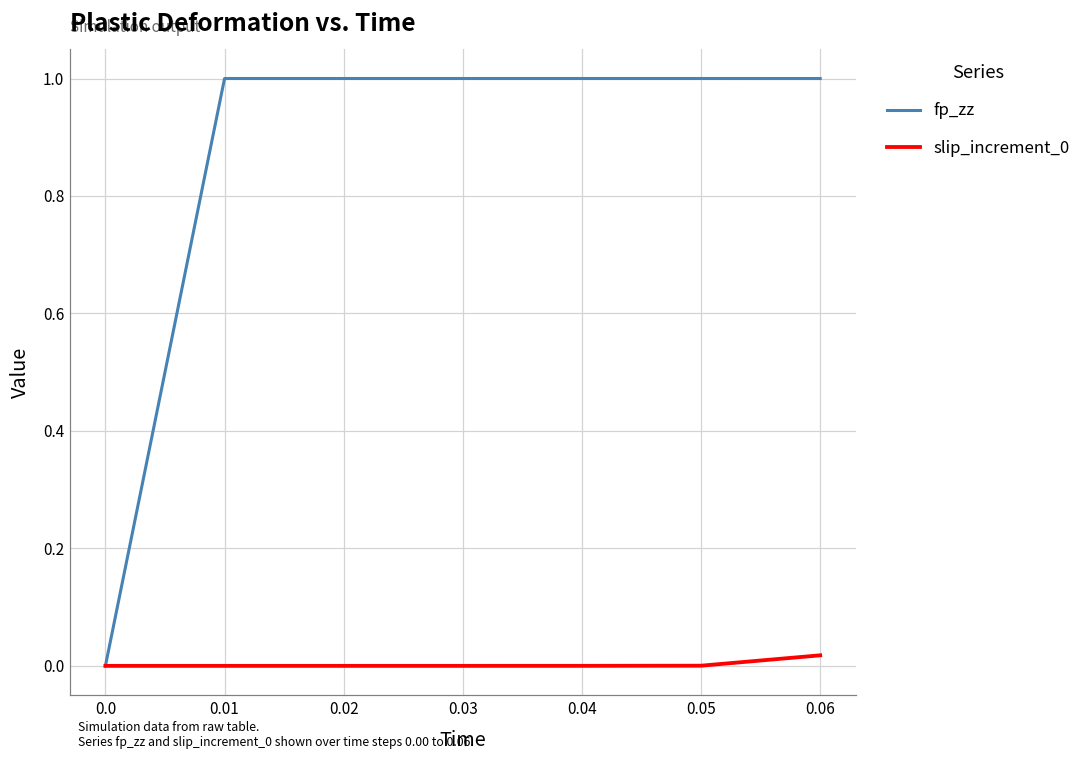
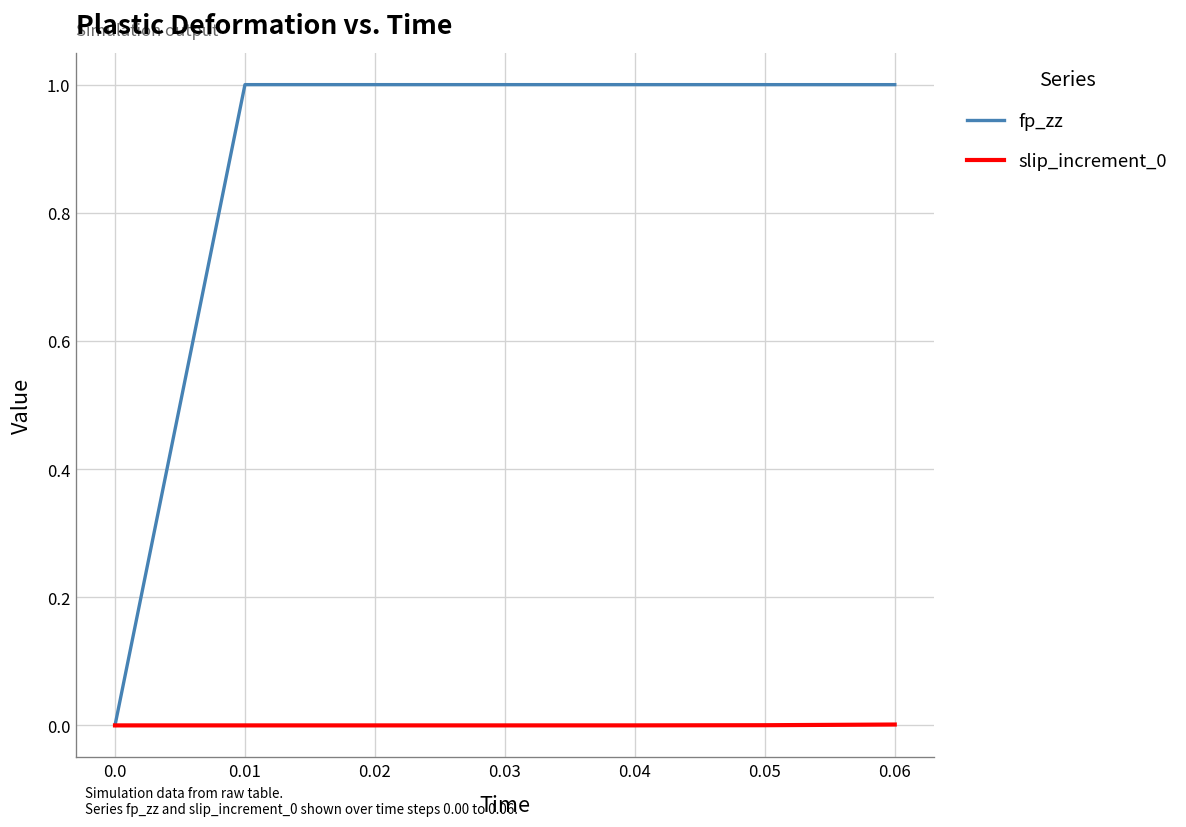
  {
    "fp_zz": {
      "0.01": 1.00,
      "0.02": 1.00,
      "0.03": 1.00,
      "0.04": 1.00,
      "0.05": 1.00,
      "0.06": 1.00
    },
    "slip_increment_0": {
      "0.01": 0.00,
      "0.02": 0.00,
      "0.03": 0.00,
      "0.04": 0.00,
      "0.05": 0.00,
-     "0.06": 0.02
+     "0.06": 0.00
    }
  }
